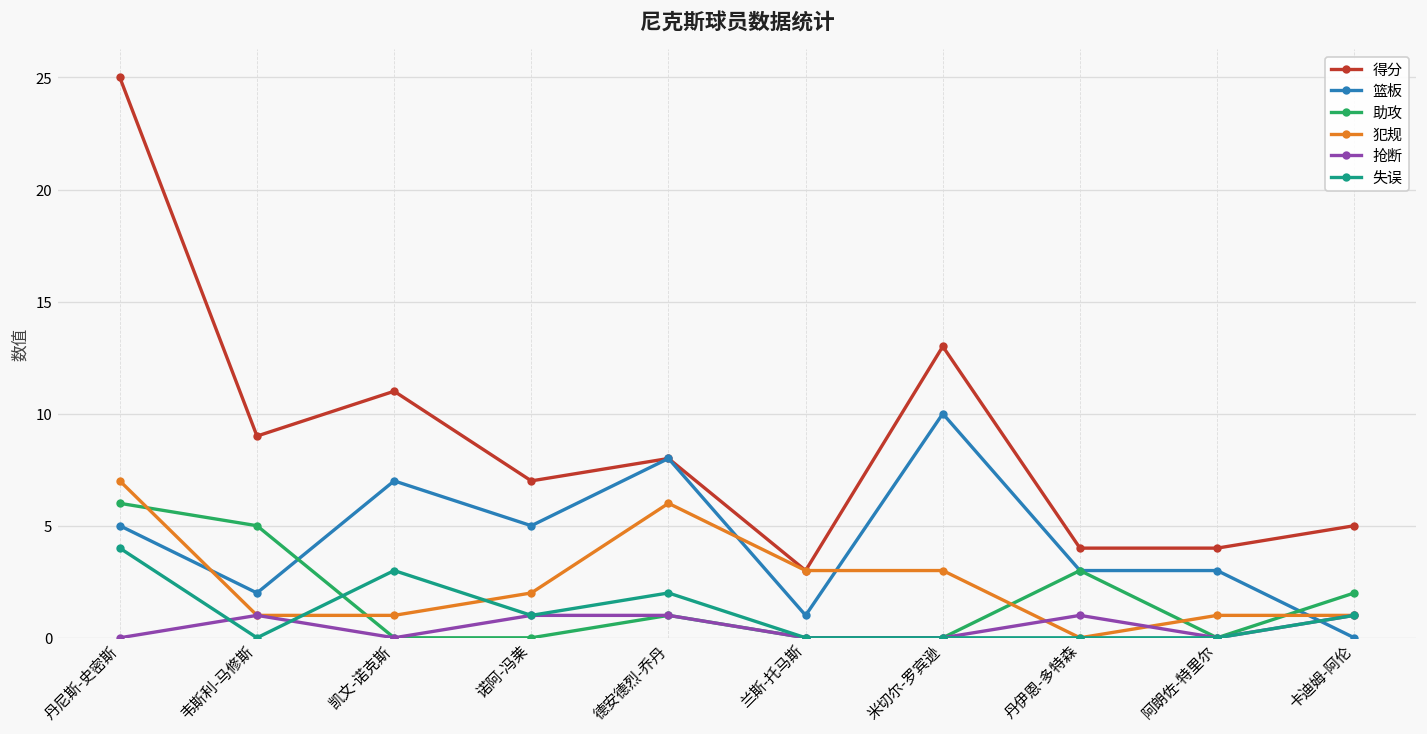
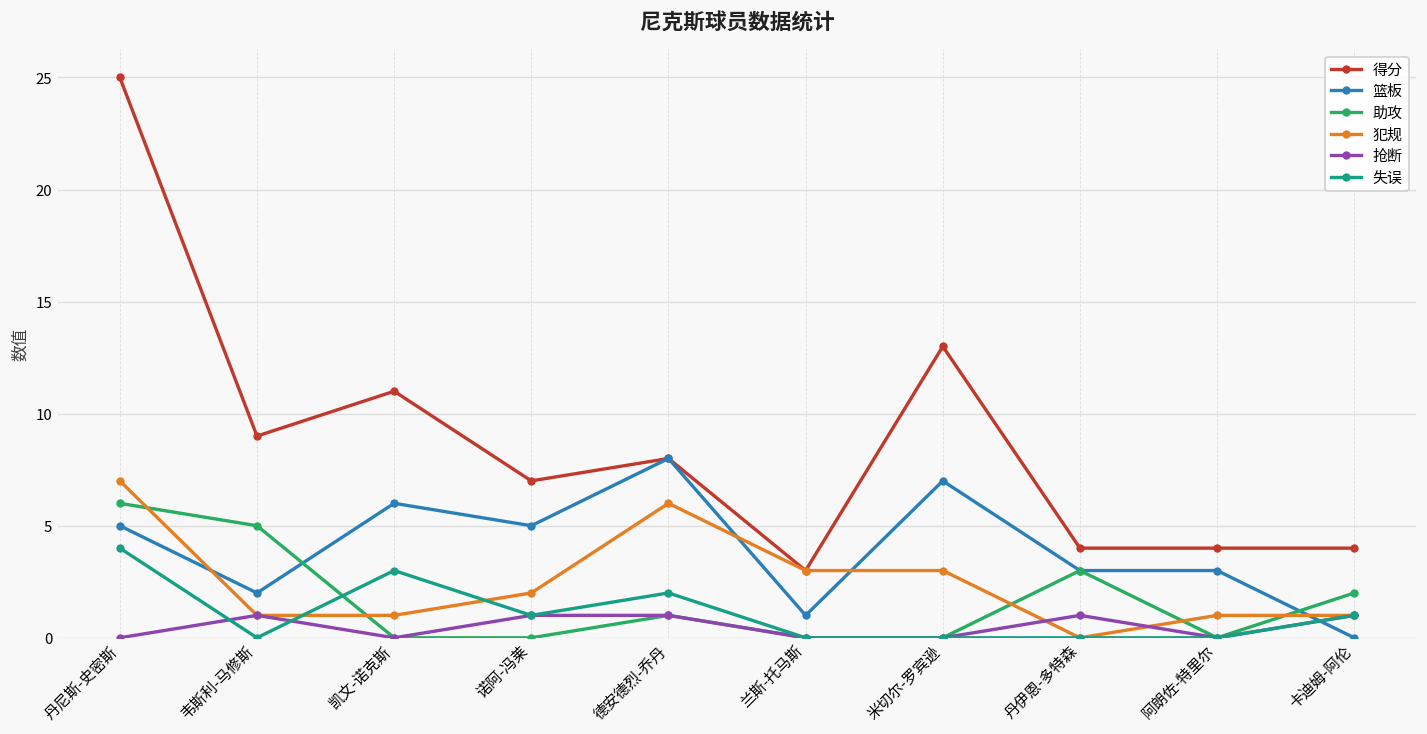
  {
    "得分": {
      "丹尼斯-史密斯": 25,
      "韦斯利-马修斯": 9,
      "凯文-诺克斯": 11,
      "诺阿-冯莱": 7,
      "米切尔-罗宾逊": 13,
      "丹伊恩-多特森": 4,
      "阿朗佐-特里尔": 4,
-     "卡迪姆-阿伦": 5
+     "卡迪姆-阿伦": 4
    },
    "篮板": {
      "丹尼斯-史密斯": 5,
      "韦斯利-马修斯": 2,
-     "凯文-诺克斯": 7,
+     "凯文-诺克斯": 6,
      "诺阿-冯莱": 5,
      "兰斯-托马斯": 1,
-     "米切尔-罗宾逊": 10,
+     "米切尔-罗宾逊": 7,
      "阿朗佐-特里尔": 3,
      "卡迪姆-阿伦": 0
    },
    "犯规": {
      "丹尼斯-史密斯": 7,
      "凯文-诺克斯": 1,
      "诺阿-冯莱": 2,
      "德安德烈-乔丹": 6,
      "米切尔-罗宾逊": 3,
      "阿朗佐-特里尔": 1
    },
    "抢断": {
      "丹尼斯-史密斯": 0,
      "丹伊恩-多特森": 1
    }
  }
